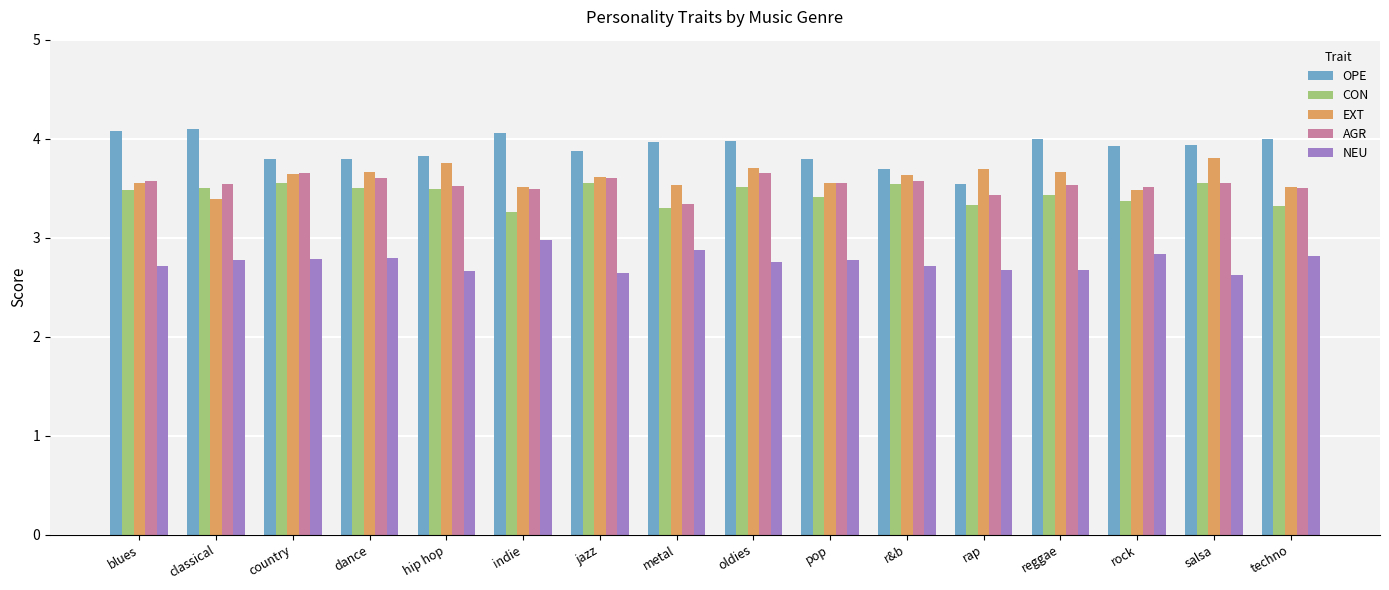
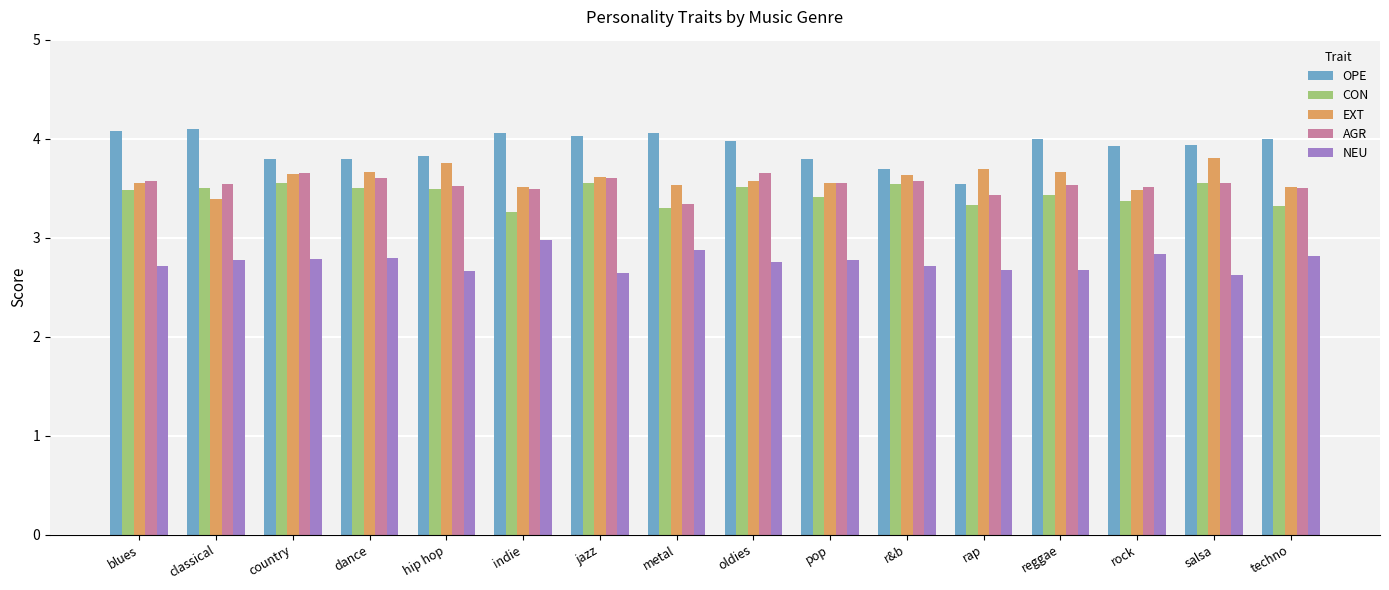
  {
    "OPE": {
      "blues": 4.1,
      "classical": 4.1,
      "country": 3.8,
      "dance": 3.8,
      "hip hop": 3.8,
      "indie": 4.1,
-     "jazz": 3.9,
-     "metal": 4.0,
+     "jazz": 4.0,
+     "metal": 4.1,
      "oldies": 4.0,
      "pop": 3.8,
      "r&b": 3.7,
      "rap": 3.5,
      "reggae": 4.0,
      "rock": 3.9,
      "salsa": 3.9,
      "techno": 4.0
    },
    "CON": {
      "blues": 3.5,
      "classical": 3.5,
      "country": 3.6,
      "dance": 3.5,
      "hip hop": 3.5,
      "indie": 3.3,
      "jazz": 3.6,
      "metal": 3.3,
      "oldies": 3.5,
      "pop": 3.4,
      "r&b": 3.5,
      "rap": 3.3,
      "reggae": 3.4,
      "rock": 3.4,
      "salsa": 3.6,
      "techno": 3.3
    },
    "EXT": {
      "blues": 3.6,
      "classical": 3.4,
      "country": 3.6,
      "dance": 3.7,
      "hip hop": 3.8,
      "indie": 3.5,
      "jazz": 3.6,
      "metal": 3.5,
-     "oldies": 3.7,
+     "oldies": 3.6,
      "pop": 3.6,
      "r&b": 3.6,
      "rap": 3.7,
      "reggae": 3.7,
      "rock": 3.5,
      "salsa": 3.8,
      "techno": 3.5
    }
  }
